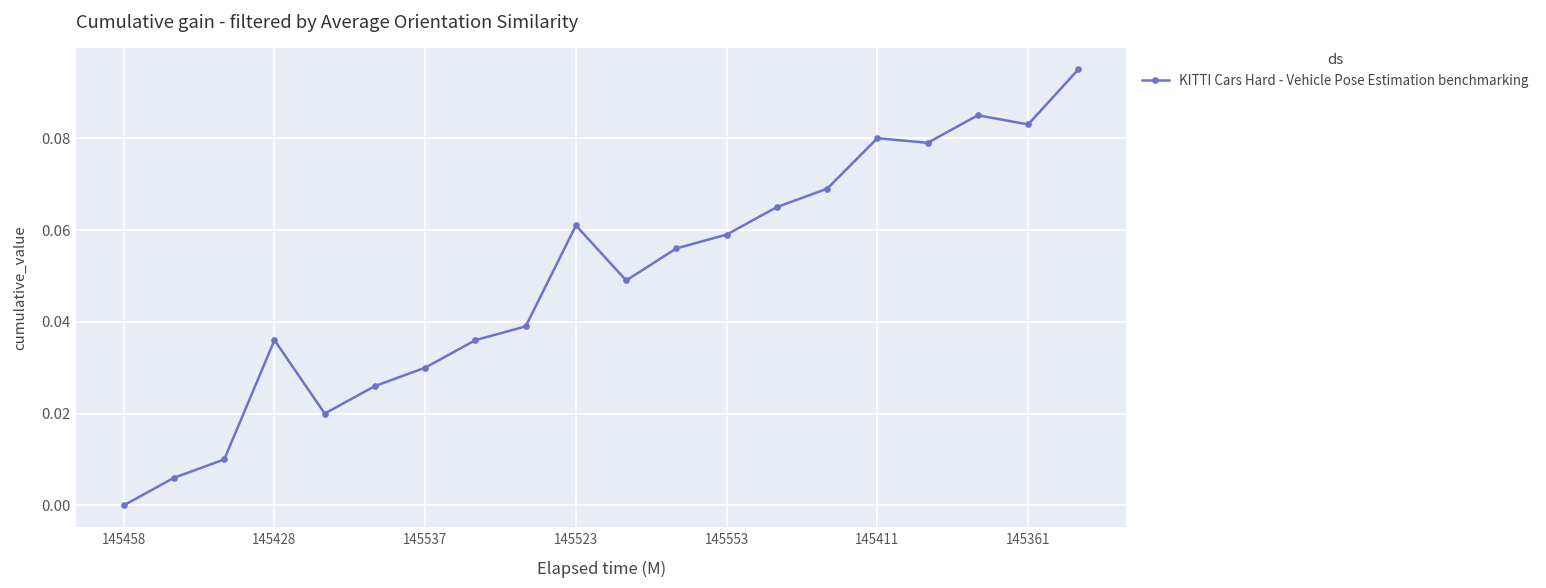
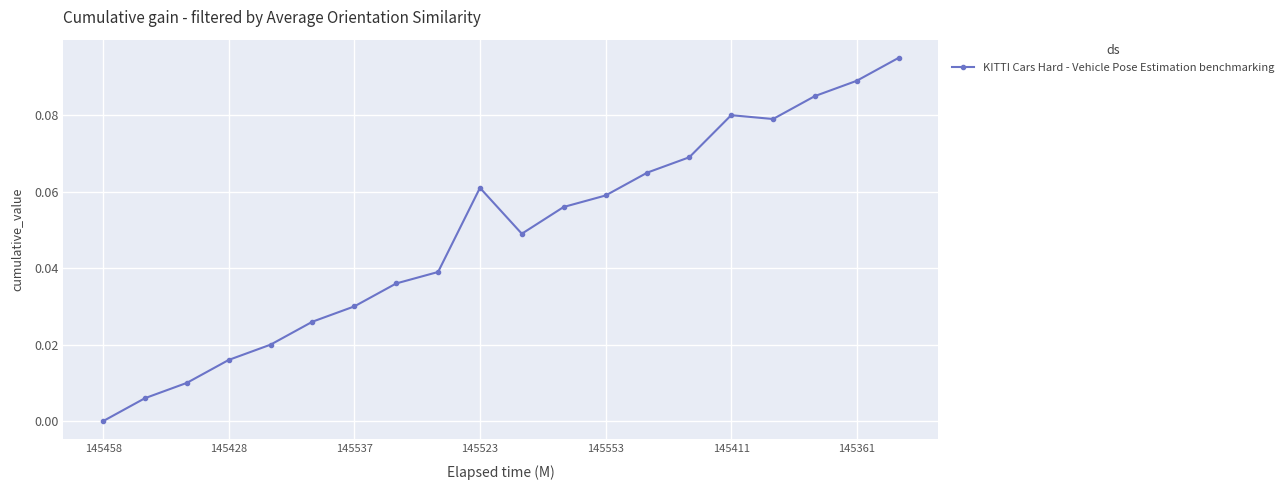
  {
    "145458": 0.000,
-   "145428": 0.036,
+   "145428": 0.016,
    "145537": 0.030,
    "145523": 0.061,
    "145553": 0.059,
    "145411": 0.080,
-   "145361": 0.083
+   "145361": 0.089
  }
